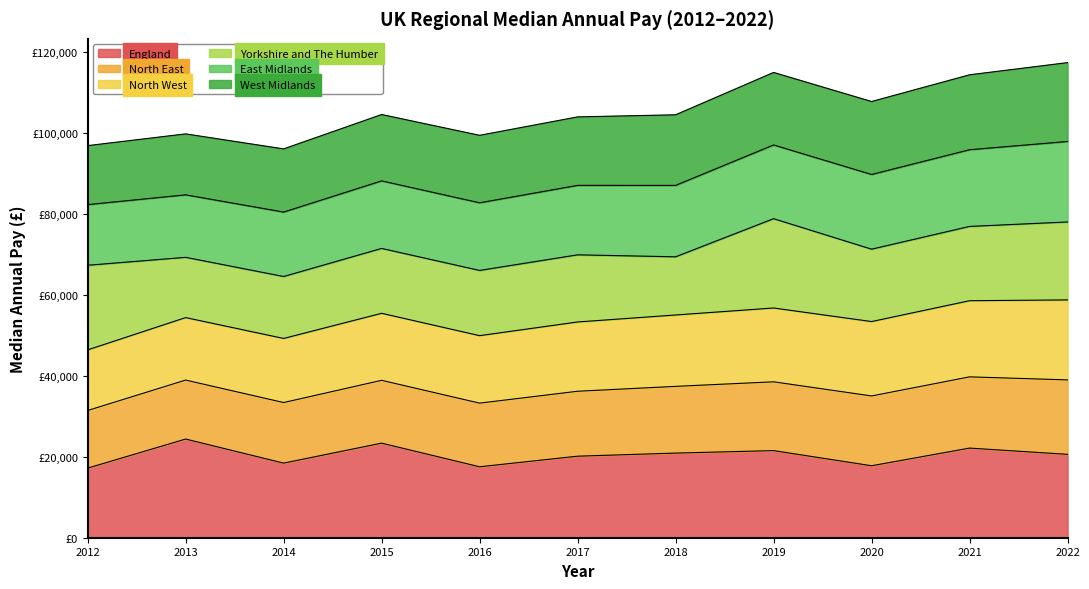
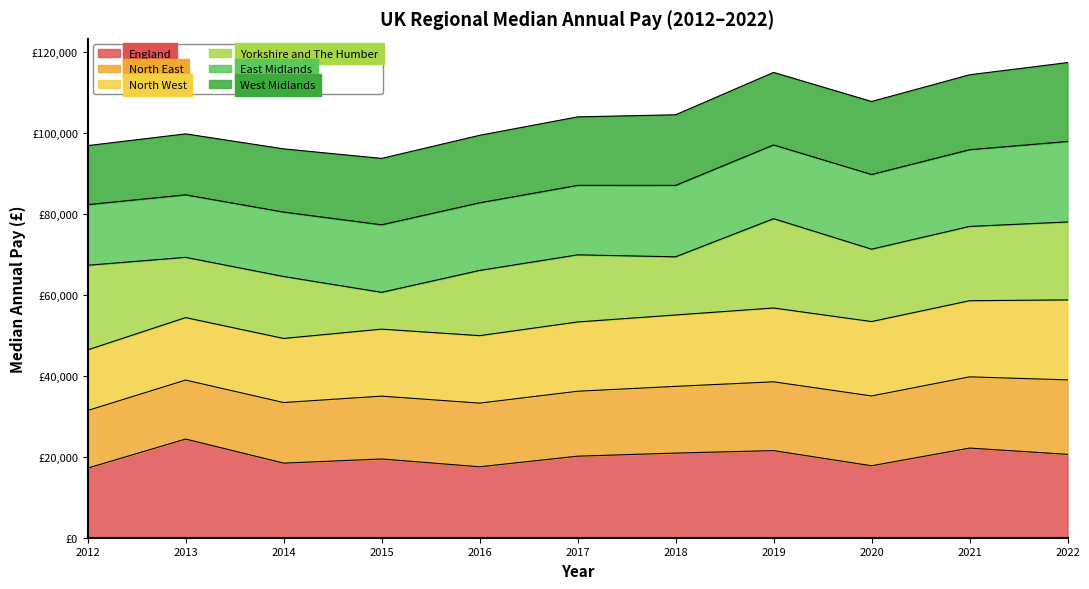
  {
    "England": {
      "2012": "£17,000",
      "2013": "£24,000",
      "2014": "£18,000",
-     "2015": "£23,000",
+     "2015": "£19,000",
      "2016": "£18,000",
      "2017": "£20,000",
      "2018": "£21,000",
      "2019": "£22,000",
      "2020": "£18,000",
      "2021": "£22,000",
      "2022": "£21,000"
    },
    "Yorkshire and The Humber": {
      "2012": "£21,000",
      "2013": "£15,000",
      "2014": "£15,000",
-     "2015": "£16,000",
+     "2015": "£9,000",
      "2016": "£16,000",
      "2017": "£17,000",
      "2018": "£14,000",
      "2019": "£22,000",
      "2020": "£18,000",
      "2021": "£18,000",
      "2022": "£19,000"
    }
  }
